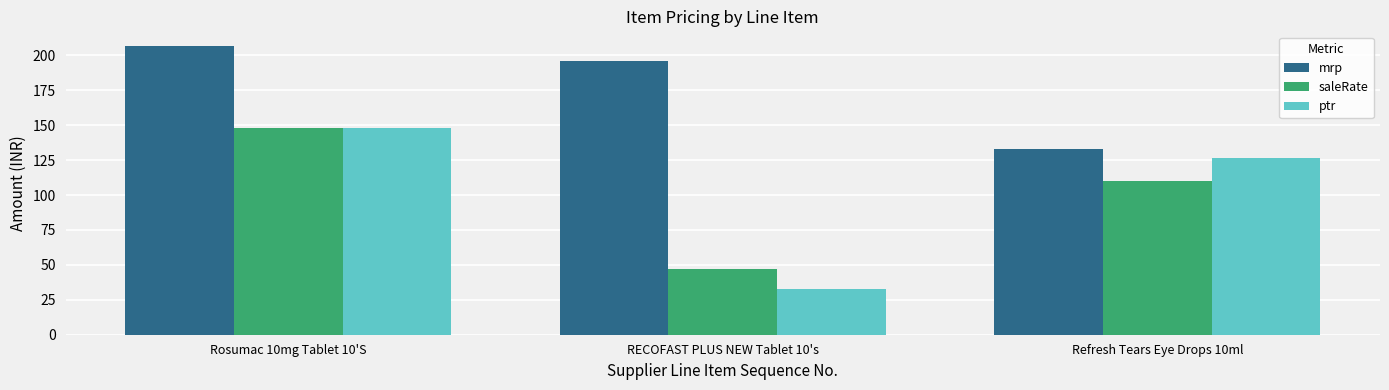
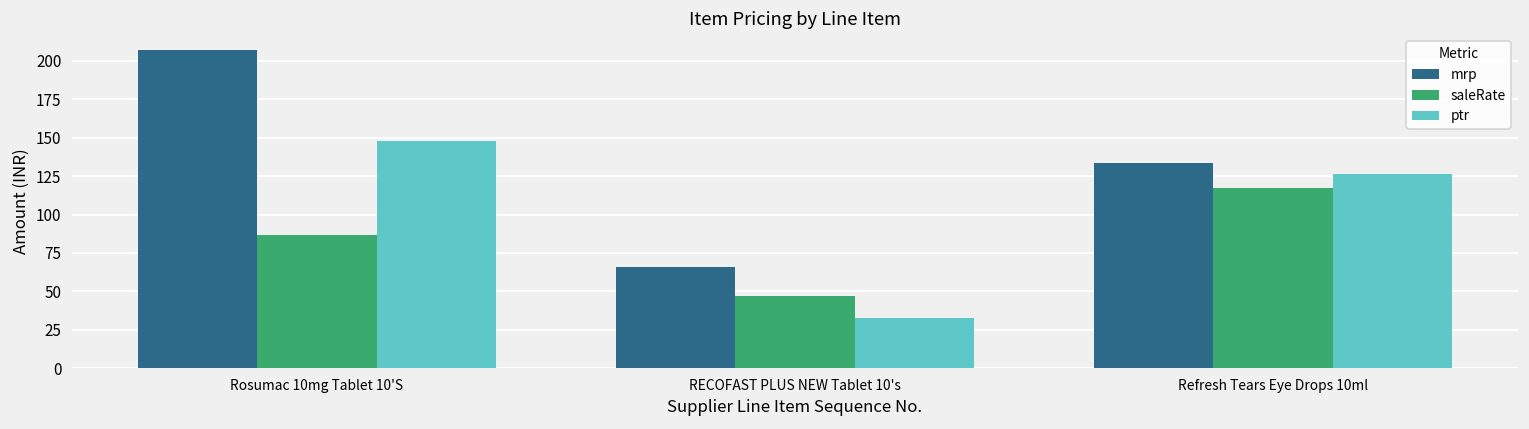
  {
    "mrp": {
      "Rosumac 10mg Tablet 10'S": 207,
-     "RECOFAST PLUS NEW Tablet 10's": 196,
+     "RECOFAST PLUS NEW Tablet 10's": 66,
      "Refresh Tears Eye Drops 10ml": 133
    },
    "saleRate": {
-     "Rosumac 10mg Tablet 10'S": 148,
+     "Rosumac 10mg Tablet 10'S": 87,
      "RECOFAST PLUS NEW Tablet 10's": 47,
-     "Refresh Tears Eye Drops 10ml": 110
+     "Refresh Tears Eye Drops 10ml": 117
    },
    "ptr": {
      "Rosumac 10mg Tablet 10'S": 148,
      "RECOFAST PLUS NEW Tablet 10's": 33,
      "Refresh Tears Eye Drops 10ml": 127
    }
  }
